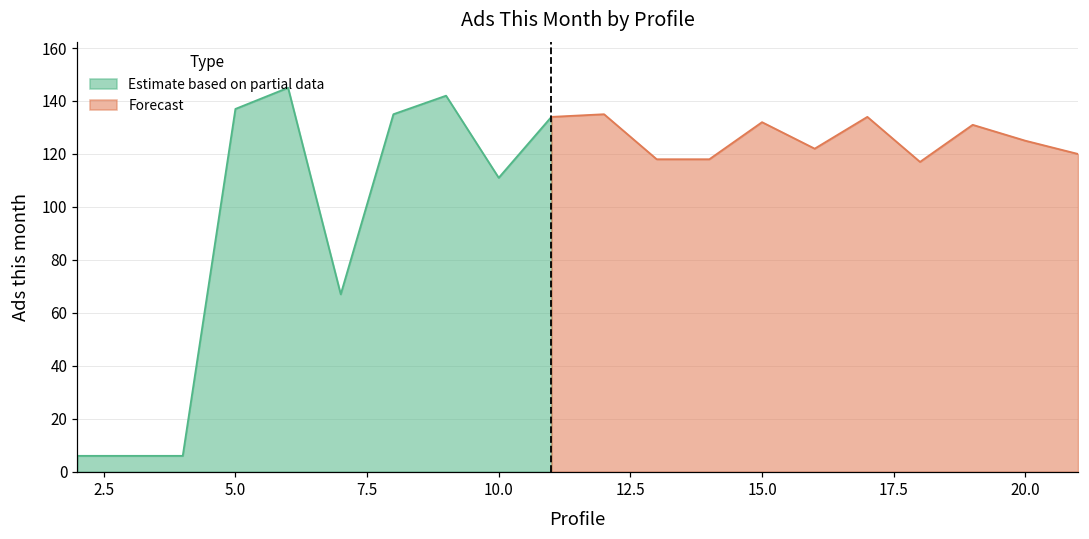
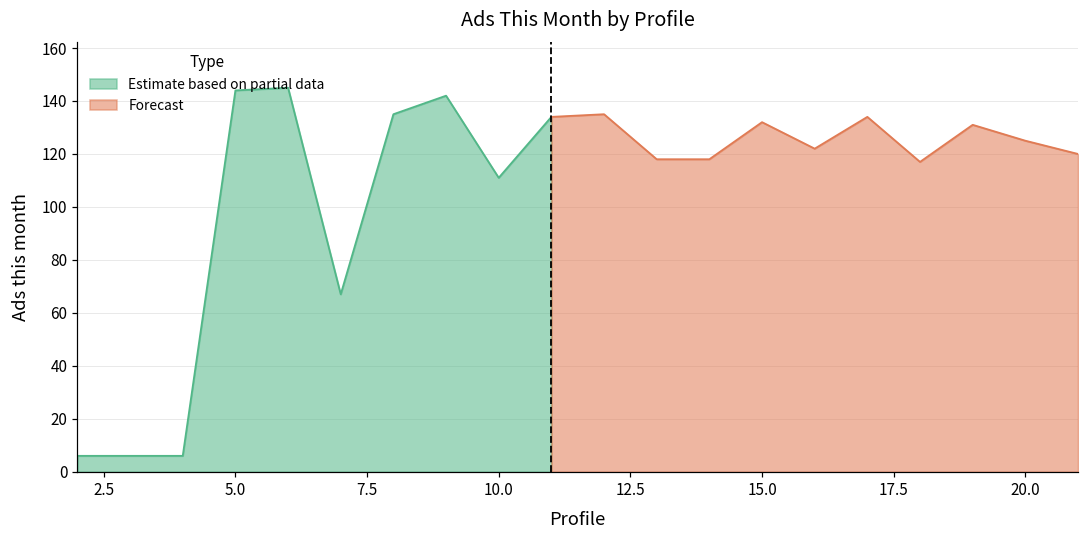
  {
    "Estimate based on partial data": {
-     "5.0": 137,
+     "5.0": 144,
      "10.0": 111
    },
    "Forecast": {
      "15.0": 132,
      "20.0": 125
    }
  }
